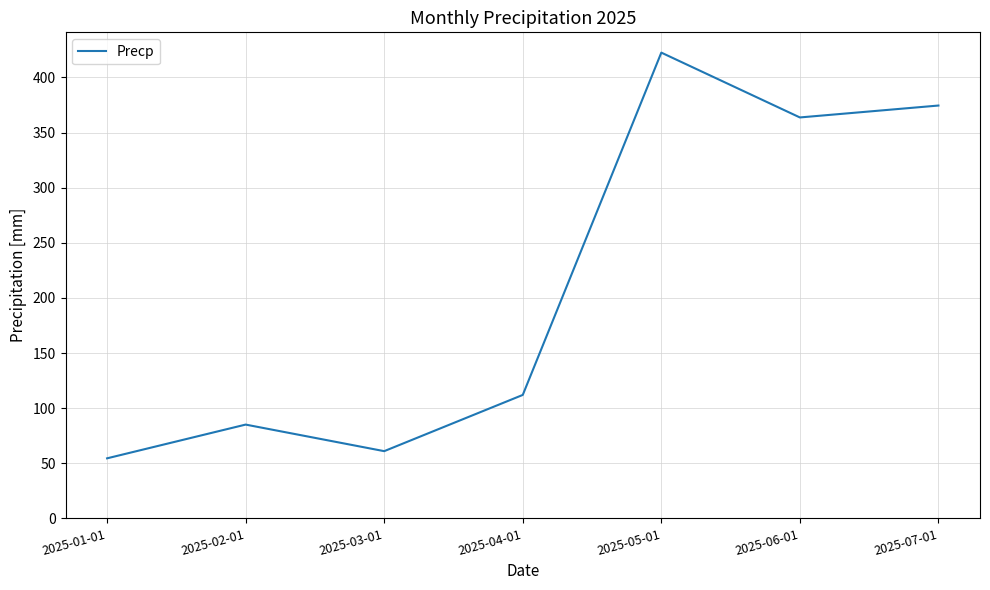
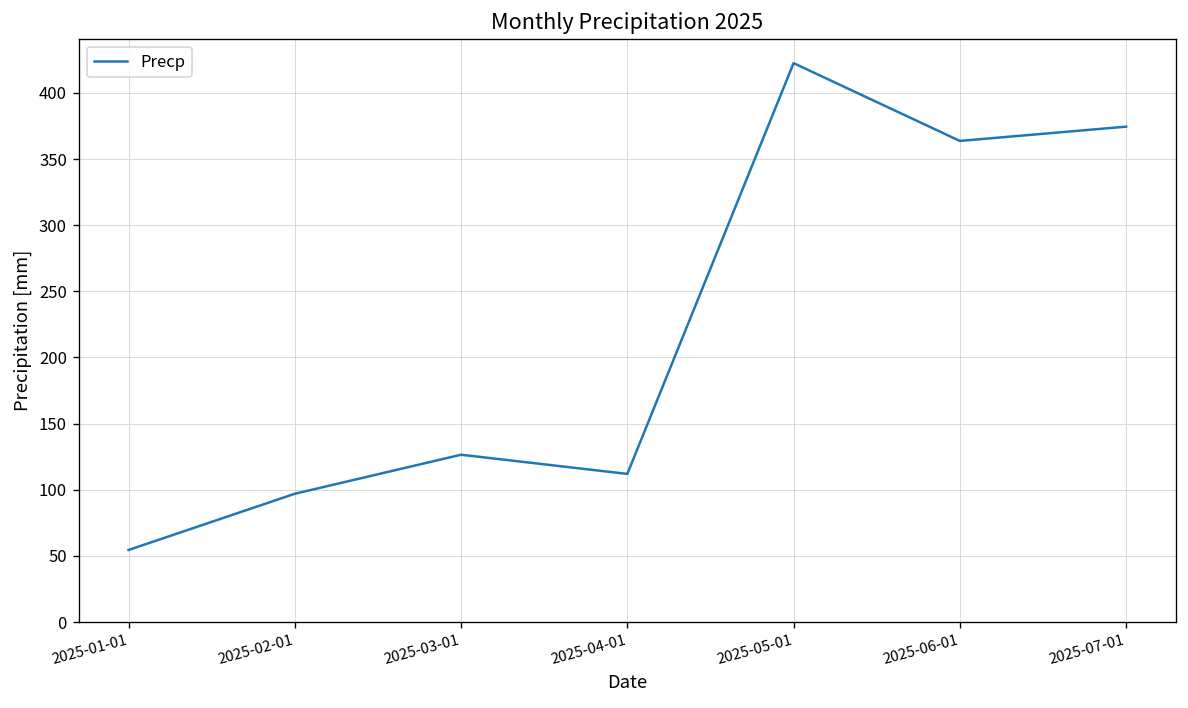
  {
    "2025-01-01": 55,
-   "2025-02-01": 85,
-   "2025-03-01": 61,
+   "2025-02-01": 97,
+   "2025-03-01": 127,
    "2025-04-01": 112,
    "2025-05-01": 423,
    "2025-06-01": 364,
    "2025-07-01": 375
  }
